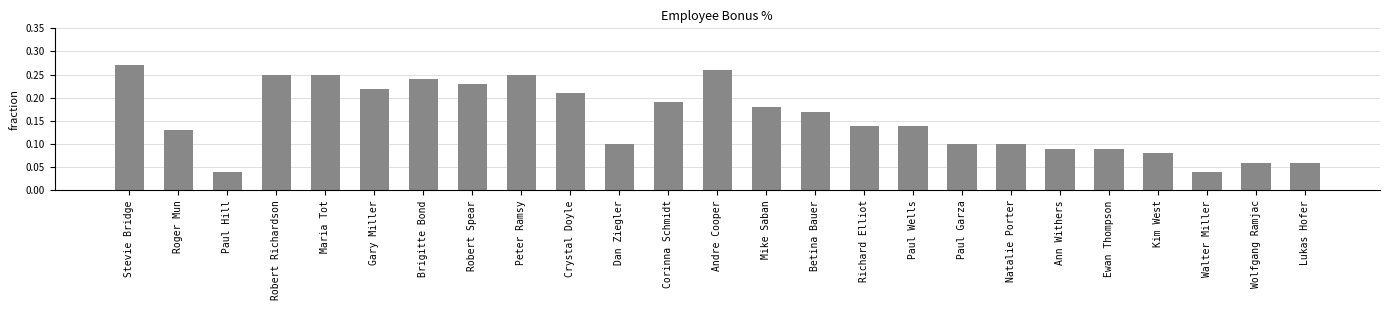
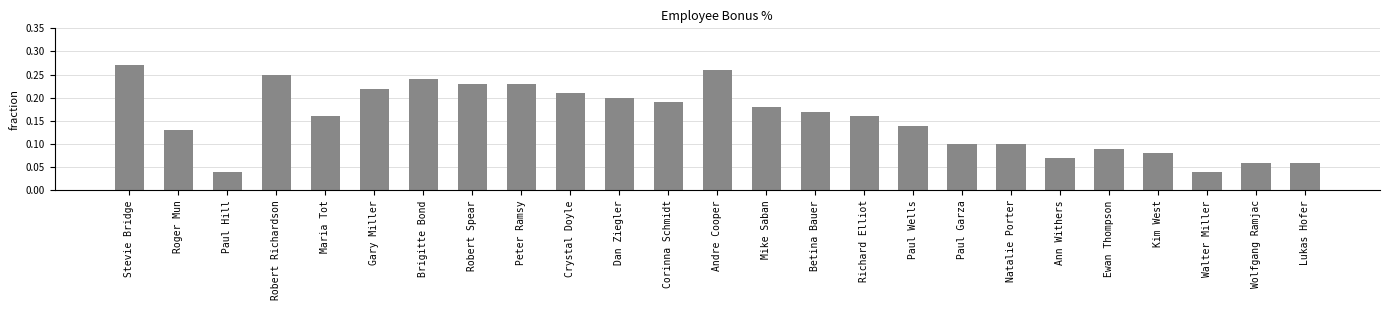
  {
    "Stevie Bridge": 0.27,
    "Roger Mun": 0.13,
    "Paul Hill": 0.04,
    "Robert Richardson": 0.25,
-   "Maria Tot": 0.25,
+   "Maria Tot": 0.16,
    "Gary Miller": 0.22,
    "Brigitte Bond": 0.24,
    "Robert Spear": 0.23,
-   "Peter Ramsy": 0.25,
+   "Peter Ramsy": 0.23,
    "Crystal Doyle": 0.21,
-   "Dan Ziegler": 0.1,
+   "Dan Ziegler": 0.2,
    "Corinna Schmidt": 0.19,
    "Andre Cooper": 0.26,
    "Mike Saban": 0.18,
    "Betina Bauer": 0.17,
-   "Richard Elliot": 0.14,
+   "Richard Elliot": 0.16,
    "Paul Wells": 0.14,
    "Paul Garza": 0.10,
    "Natalie Porter": 0.10,
-   "Ann Withers": 0.09,
+   "Ann Withers": 0.07,
    "Ewan Thompson": 0.09,
    "Kim West": 0.08,
    "Walter Miller": 0.04,
    "Wolfgang Ramjac": 0.06,
    "Lukas Hofer": 0.06
  }
